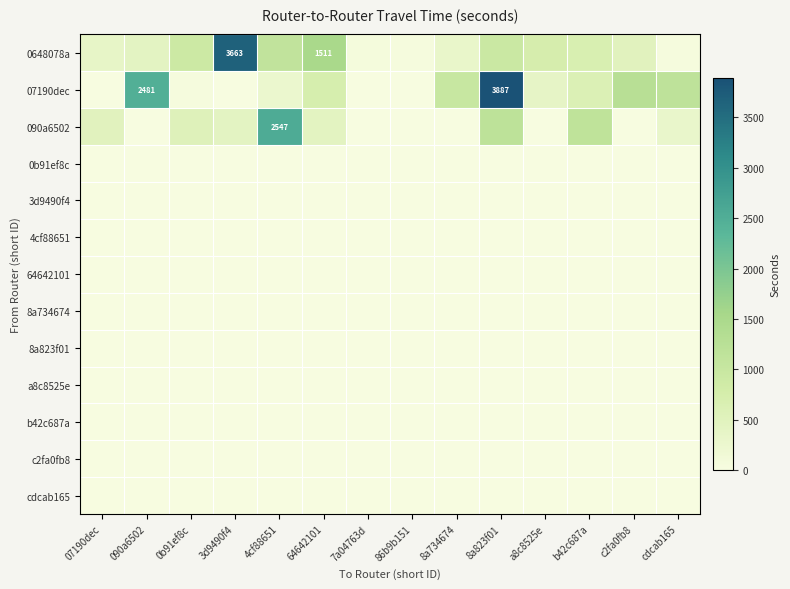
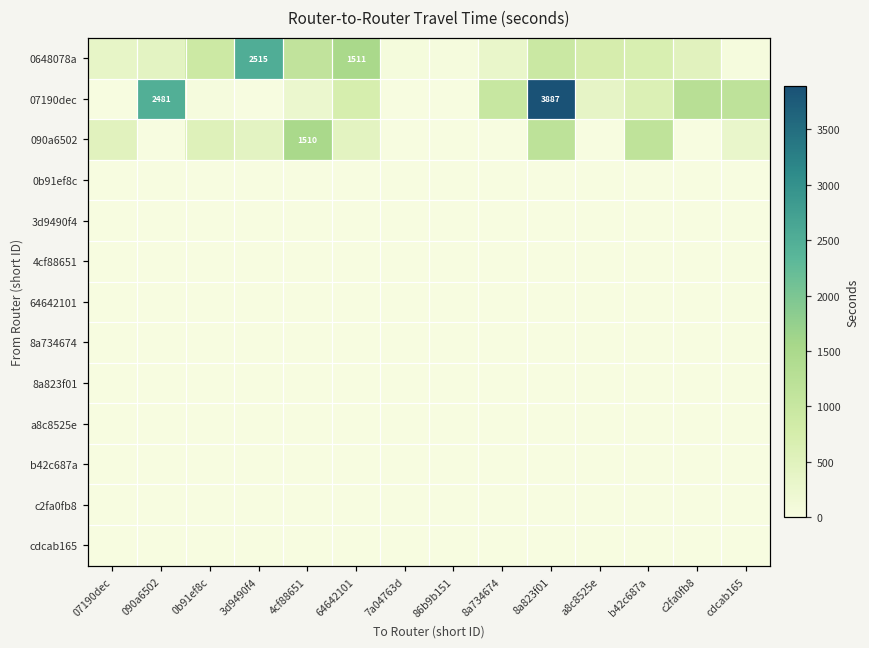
  {
    "0648078a": {
-     "3d9490f4": 3663,
+     "3d9490f4": 2515,
      "64642101": 1511
    },
    "07190dec": {
      "090a6502": 2481,
      "8a823f01": 3887
    },
    "090a6502": {
-     "4cf88651": 2547
+     "4cf88651": 1510
    }
  }
